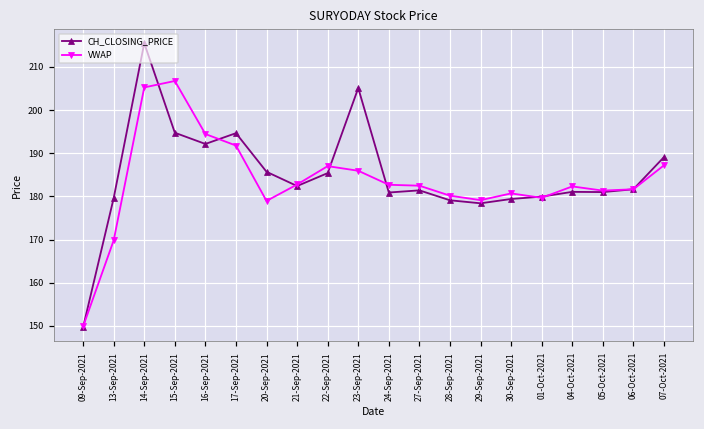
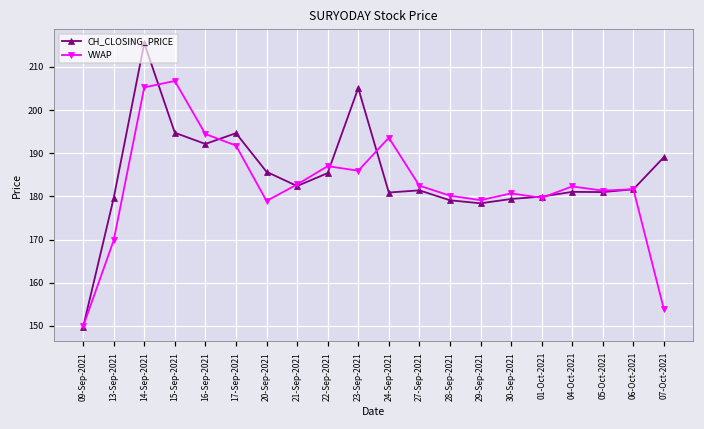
  {
    "CH_CLOSING_PRICE": {
      "13-Sep-2021": 180,
      "15-Sep-2021": 195,
      "16-Sep-2021": 192,
      "17-Sep-2021": 195,
      "20-Sep-2021": 186,
      "22-Sep-2021": 185,
      "23-Sep-2021": 205,
      "24-Sep-2021": 181,
      "27-Sep-2021": 181,
      "28-Sep-2021": 179,
      "29-Sep-2021": 178,
      "30-Sep-2021": 179,
      "04-Oct-2021": 181,
      "07-Oct-2021": 189
    },
    "VWAP": {
      "13-Sep-2021": 170,
      "14-Sep-2021": 205,
      "15-Sep-2021": 207,
      "16-Sep-2021": 194,
      "17-Sep-2021": 192,
      "20-Sep-2021": 179,
      "22-Sep-2021": 187,
      "23-Sep-2021": 186,
-     "24-Sep-2021": 183,
+     "24-Sep-2021": 194,
      "27-Sep-2021": 182,
      "28-Sep-2021": 180,
      "29-Sep-2021": 179,
      "30-Sep-2021": 181,
      "04-Oct-2021": 182,
-     "07-Oct-2021": 187
+     "07-Oct-2021": 154
    }
  }
